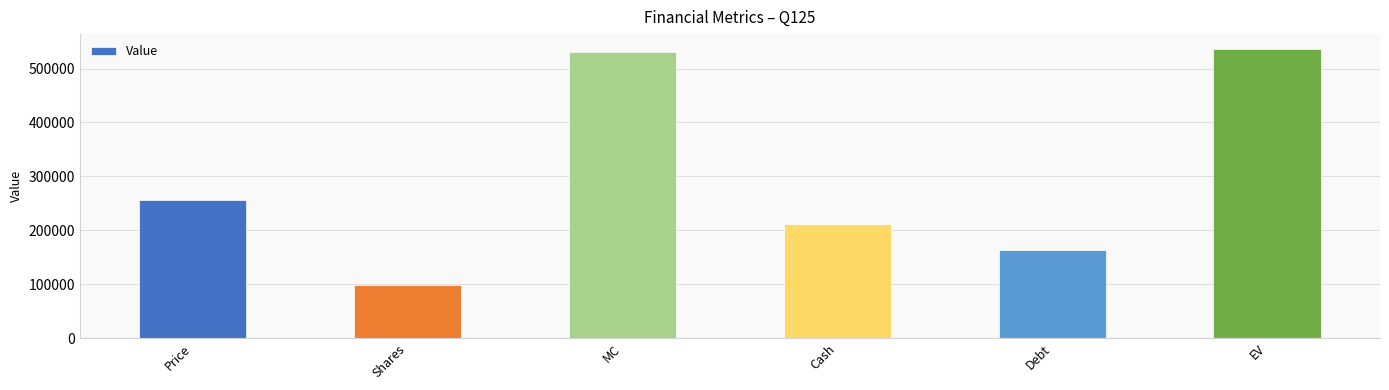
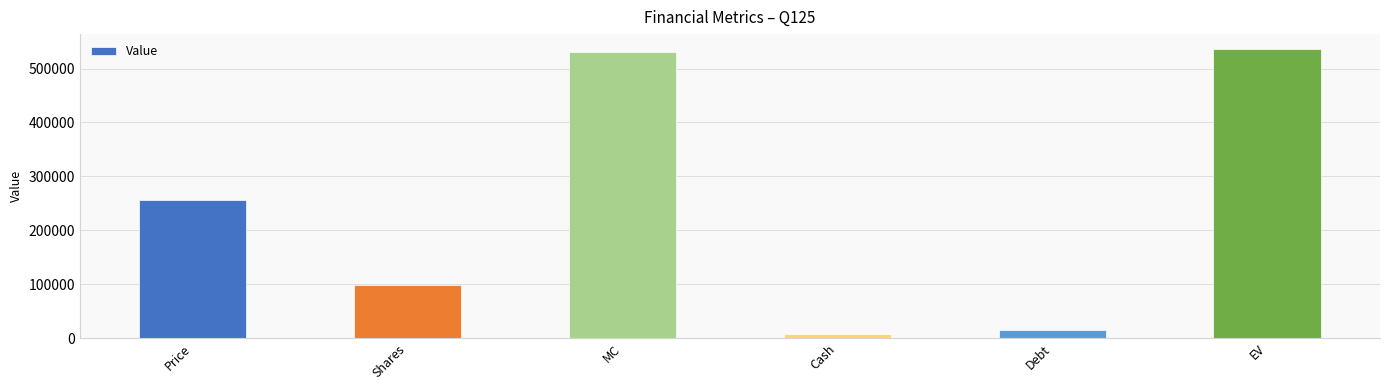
  {
    "Price": 260000,
    "Shares": 100000,
    "MC": 530000,
-   "Cash": 210000,
-   "Debt": 160000,
+   "Cash": 10000,
+   "Debt": 20000,
    "EV": 540000
  }
